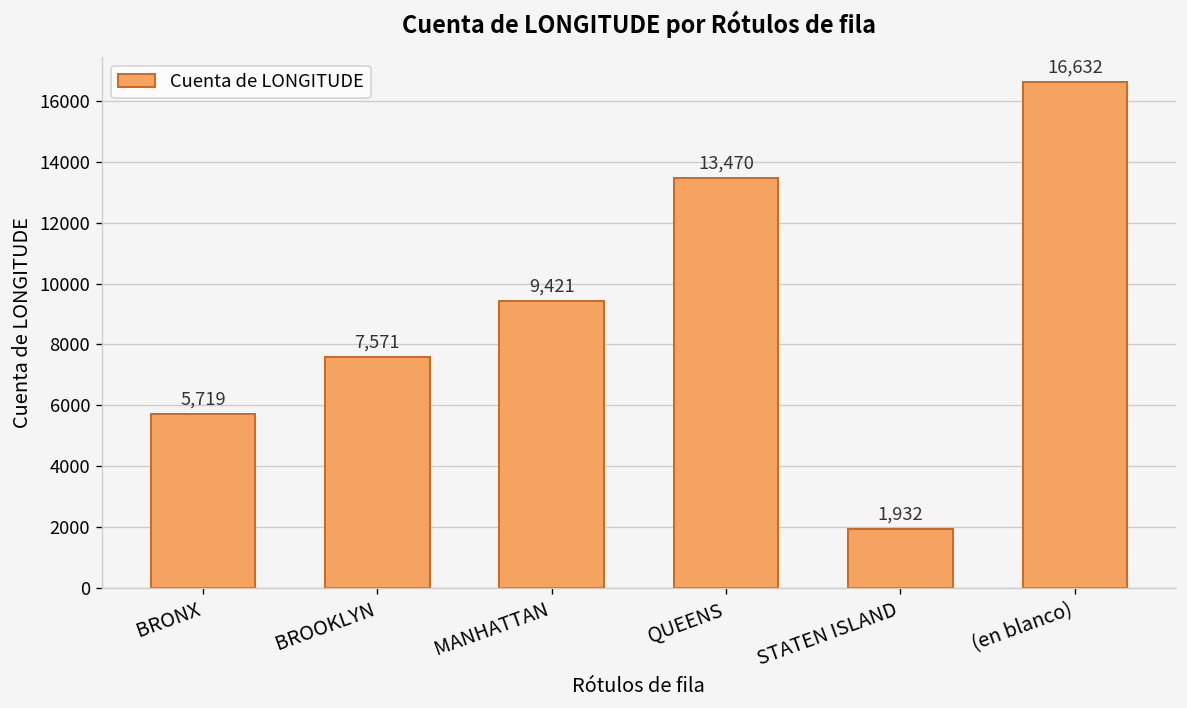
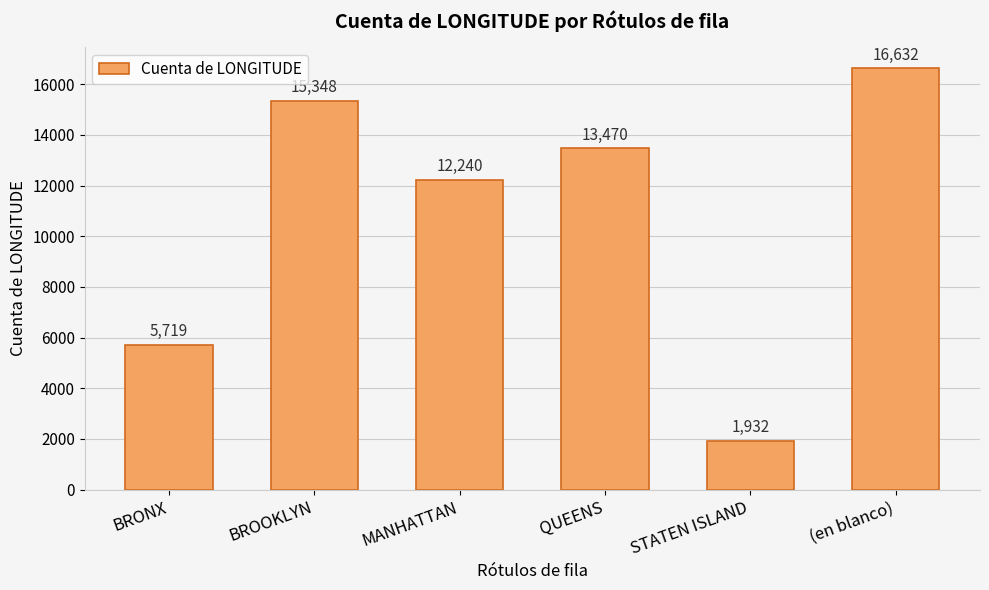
  {
    "BRONX": "5,719",
-   "BROOKLYN": "7600",
-   "MANHATTAN": "9,421",
+   "BROOKLYN": "15300",
+   "MANHATTAN": "12,240",
    "QUEENS": "13,470",
    "STATEN ISLAND": "1,932",
    "(en blanco)": "16,632"
  }
